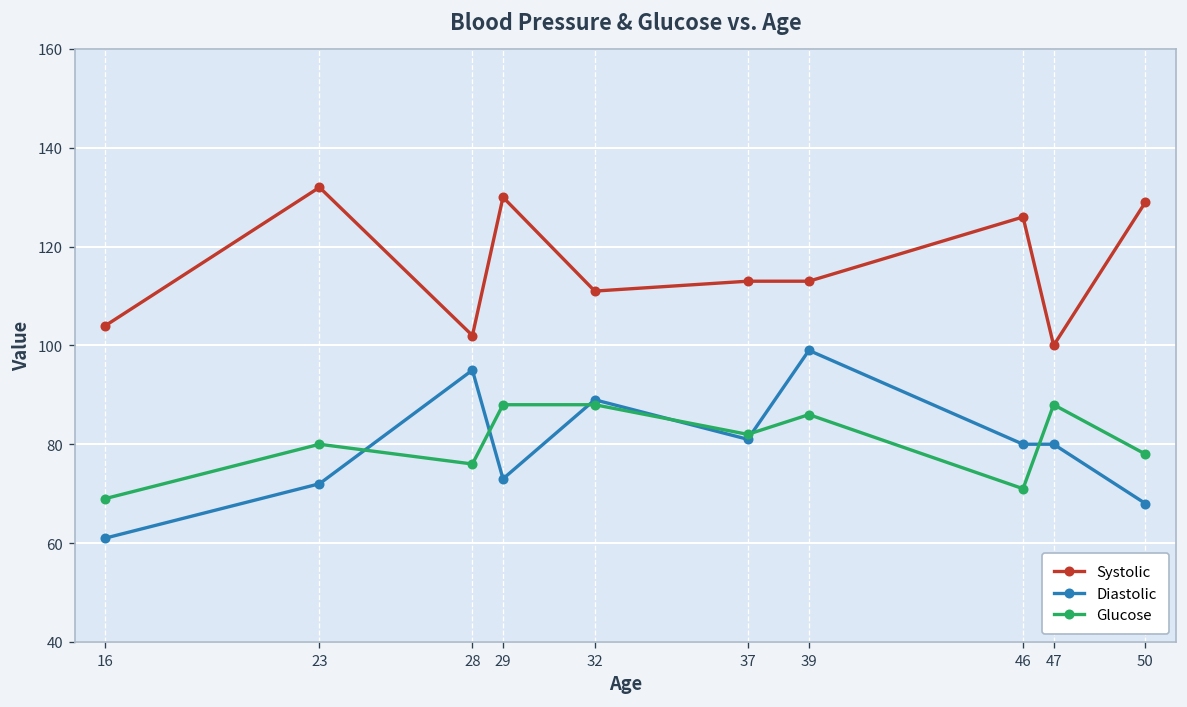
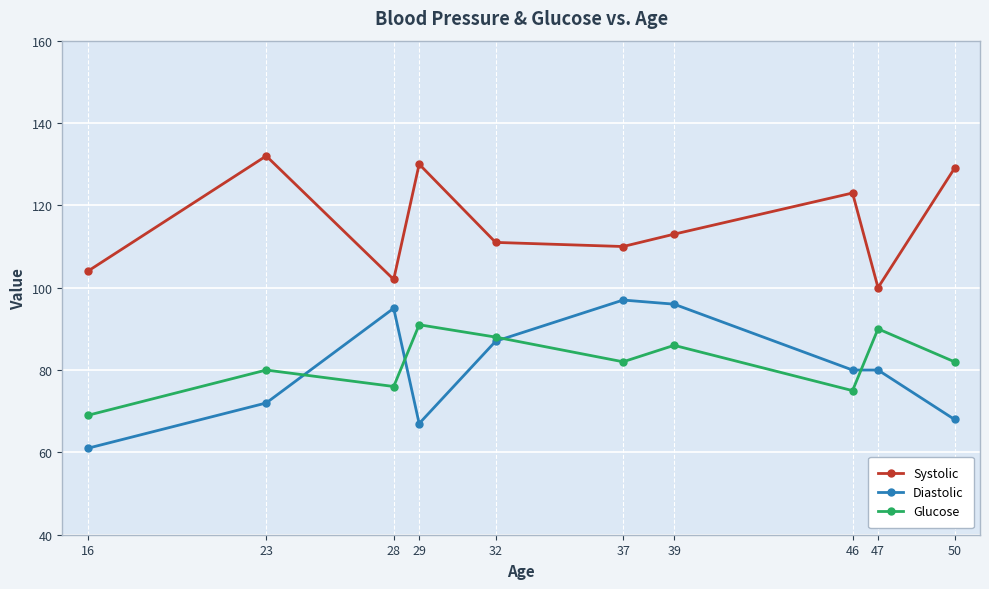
  {
    "Systolic": {
      "16": 104,
      "23": 132,
      "28": 102,
      "29": 130,
      "32": 111,
-     "37": 113,
+     "37": 110,
      "39": 113,
-     "46": 126,
+     "46": 123,
      "47": 100,
      "50": 129
    },
    "Diastolic": {
      "16": 61,
      "23": 72,
      "28": 95,
-     "29": 73,
-     "32": 89,
-     "37": 81,
-     "39": 99,
+     "29": 67,
+     "32": 87,
+     "37": 97,
+     "39": 96,
      "46": 80,
      "47": 80,
      "50": 68
    },
    "Glucose": {
      "16": 69,
      "23": 80,
      "28": 76,
-     "29": 88,
+     "29": 91,
      "32": 88,
      "37": 82,
      "39": 86,
-     "46": 71,
-     "47": 88,
-     "50": 78
+     "46": 75,
+     "47": 90,
+     "50": 82
    }
  }
